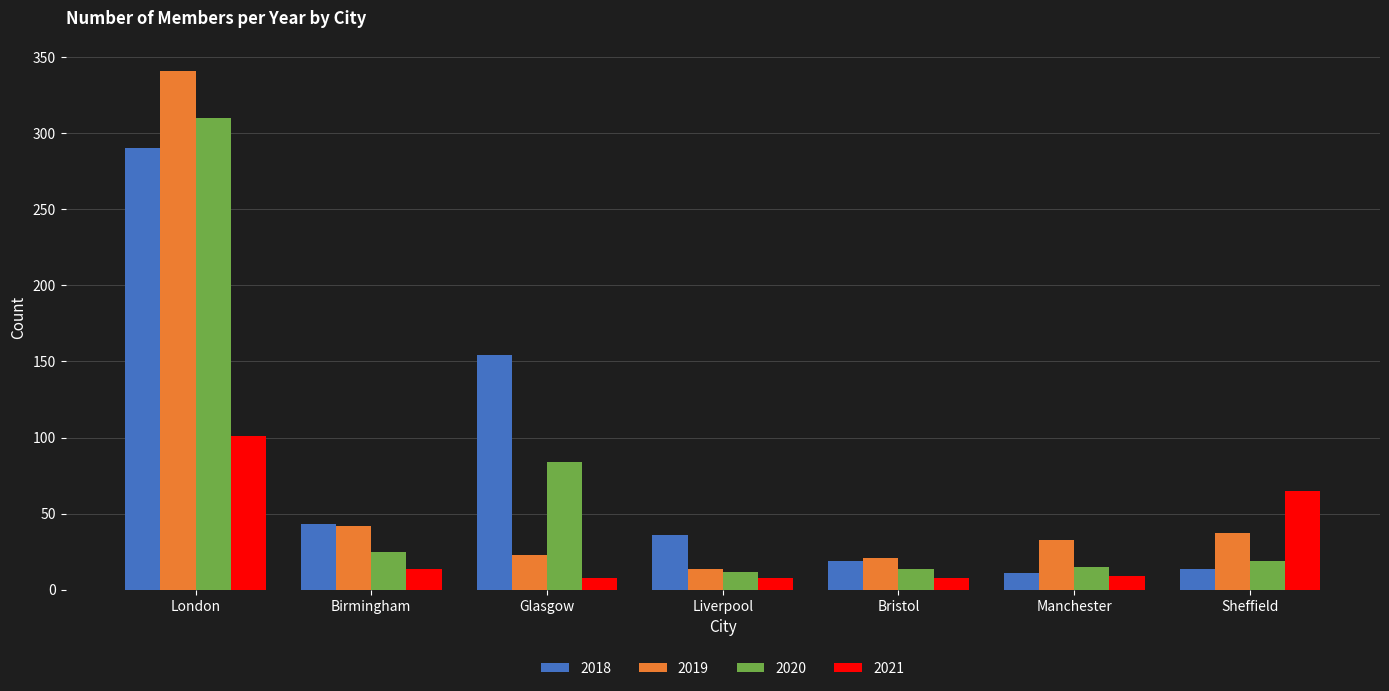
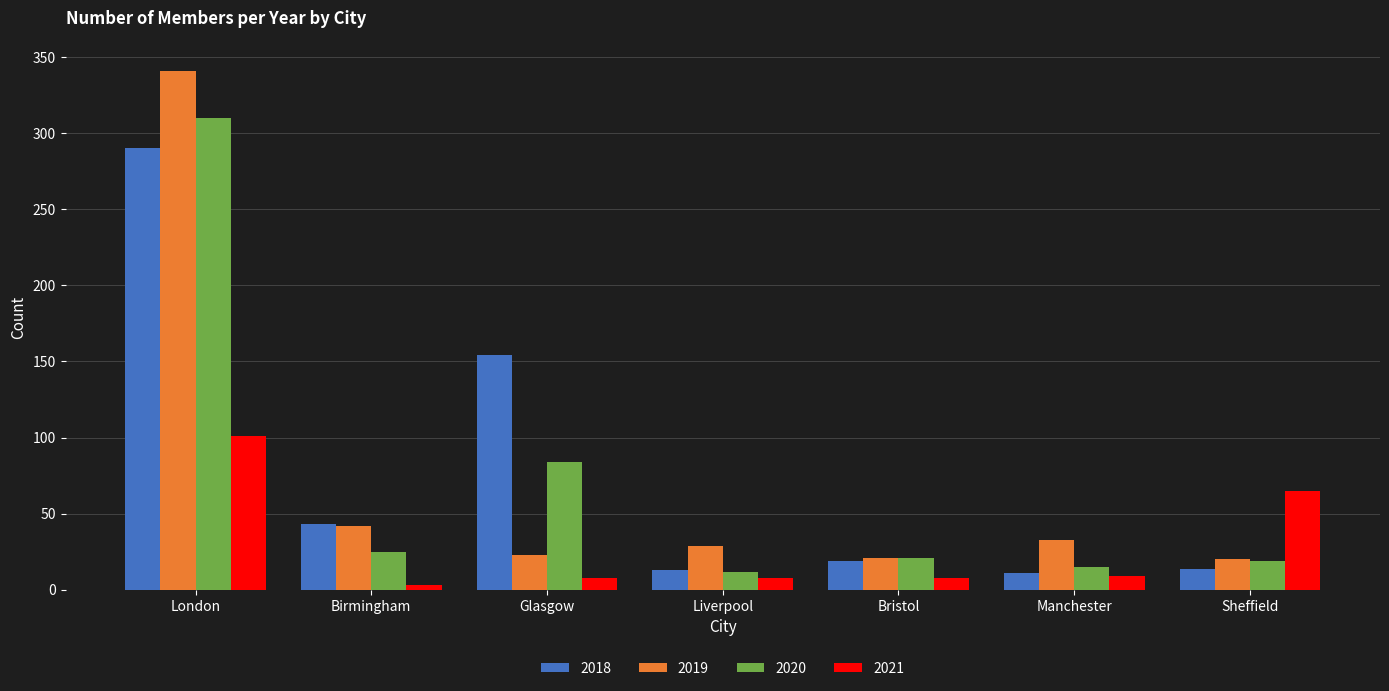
  {
    "2018": {
      "London": 290,
      "Birmingham": 43,
      "Glasgow": 154,
-     "Liverpool": 36,
+     "Liverpool": 13,
      "Bristol": 19,
      "Manchester": 11,
      "Sheffield": 14
    },
    "2019": {
      "London": 341,
      "Birmingham": 42,
      "Glasgow": 23,
-     "Liverpool": 14,
+     "Liverpool": 29,
      "Bristol": 21,
      "Manchester": 33,
-     "Sheffield": 37
+     "Sheffield": 20
    },
    "2020": {
      "London": 310,
      "Birmingham": 25,
      "Glasgow": 84,
      "Liverpool": 12,
-     "Bristol": 14,
+     "Bristol": 21,
      "Manchester": 15,
      "Sheffield": 19
    },
    "2021": {
      "London": 101,
-     "Birmingham": 14,
+     "Birmingham": 3,
      "Glasgow": 8,
      "Liverpool": 8,
      "Bristol": 8,
      "Manchester": 9,
      "Sheffield": 65
    }
  }
